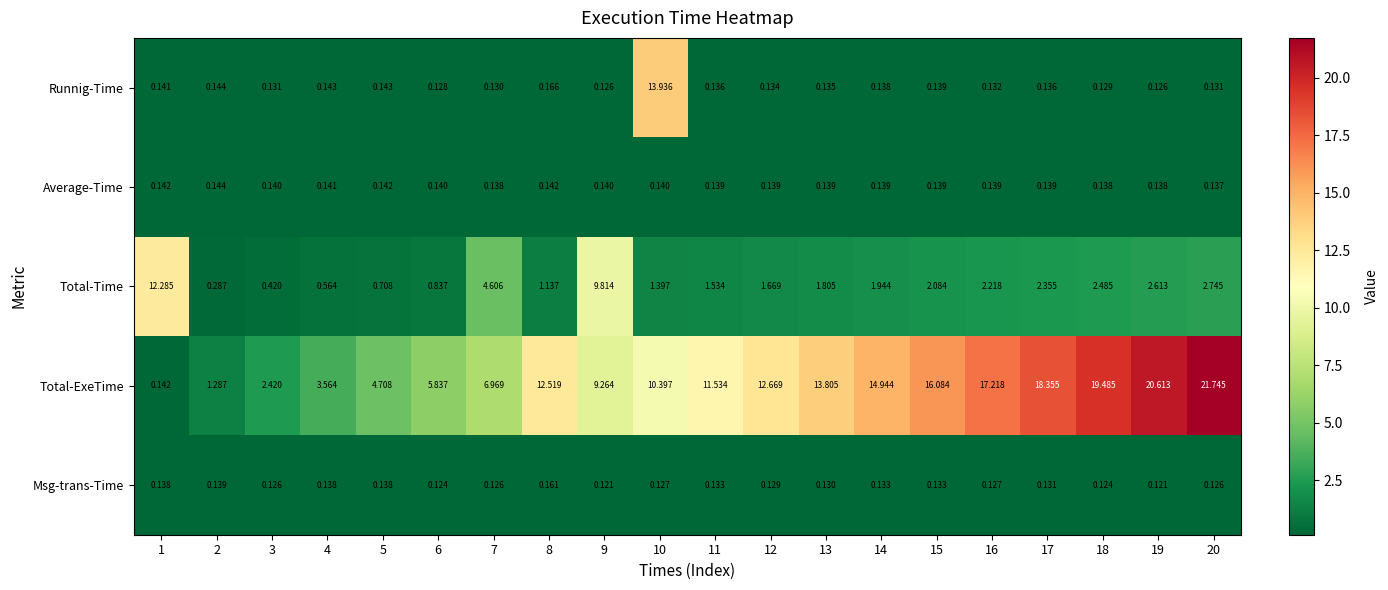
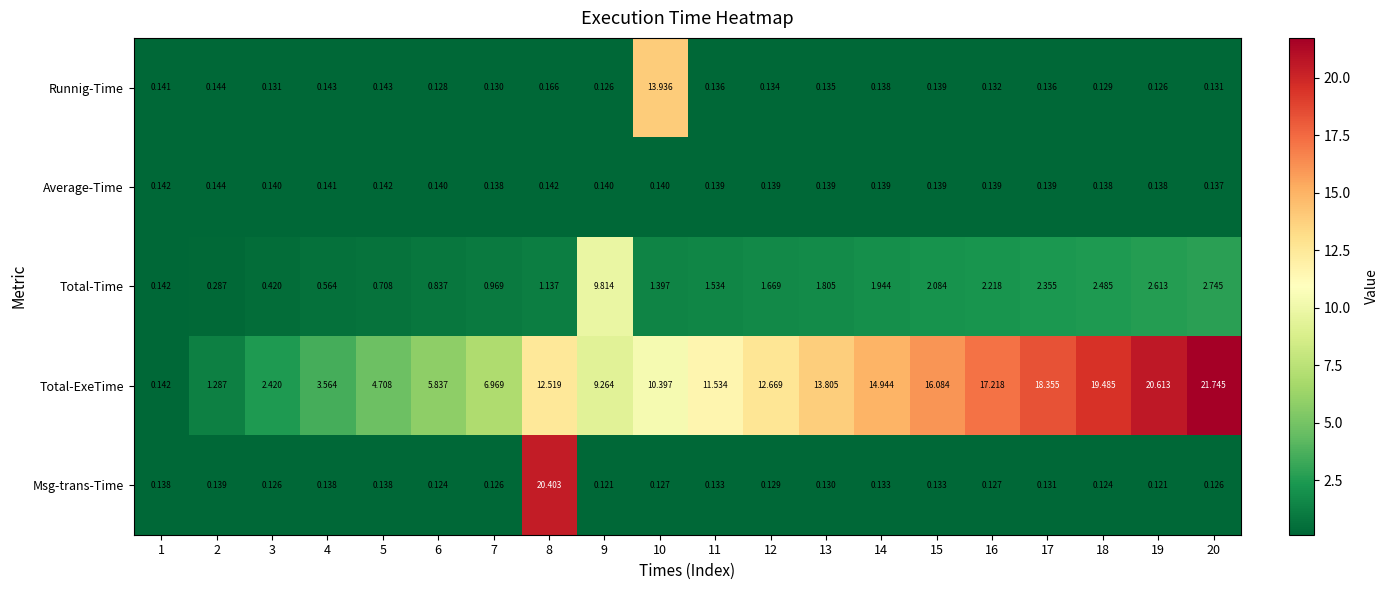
  {
    "Runnig-Time": {
      "1": 0.141,
      "2": 0.144,
      "3": 0.131,
      "4": 0.143,
      "5": 0.143,
      "6": 0.128,
      "7": 0.130,
      "8": 0.166,
      "9": 0.126,
      "10": 13.936,
      "11": 0.136,
      "12": 0.134,
      "13": 0.135,
      "14": 0.138,
      "15": 0.139,
      "16": 0.132,
      "17": 0.136,
      "18": 0.129,
      "19": 0.126,
      "20": 0.131
    },
    "Average-Time": {
      "1": 0.142,
      "2": 0.144,
      "3": 0.140,
      "4": 0.141,
      "5": 0.142,
      "6": 0.140,
      "7": 0.138,
      "8": 0.142,
      "9": 0.140,
      "10": 0.140,
      "11": 0.139,
      "12": 0.139,
      "13": 0.139,
      "14": 0.139,
      "15": 0.139,
      "16": 0.139,
      "17": 0.139,
      "18": 0.138,
      "19": 0.138,
      "20": 0.137
    },
    "Total-Time": {
-     "1": 12.285,
+     "1": 0.142,
      "2": 0.287,
      "3": 0.420,
      "4": 0.564,
      "5": 0.708,
      "6": 0.837,
-     "7": 4.606,
+     "7": 0.969,
      "8": 1.137,
      "9": 9.814,
      "10": 1.397,
      "11": 1.534,
      "12": 1.669,
      "13": 1.805,
      "14": 1.944,
      "15": 2.084,
      "16": 2.218,
      "17": 2.355,
      "18": 2.485,
      "19": 2.613,
      "20": 2.745
    },
    "Total-ExeTime": {
      "1": 0.142,
      "2": 1.287,
      "3": 2.420,
      "4": 3.564,
      "5": 4.708,
      "6": 5.837,
      "7": 6.969,
      "8": 12.519,
      "9": 9.264,
      "10": 10.397,
      "11": 11.534,
      "12": 12.669,
      "13": 13.805,
      "14": 14.944,
      "15": 16.084,
      "16": 17.218,
      "17": 18.355,
      "18": 19.485,
      "19": 20.613,
      "20": 21.745
    },
    "Msg-trans-Time": {
      "1": 0.138,
      "2": 0.139,
      "3": 0.126,
      "4": 0.138,
      "5": 0.138,
      "6": 0.124,
      "7": 0.126,
-     "8": 0.161,
+     "8": 20.403,
      "9": 0.121,
      "10": 0.127,
      "11": 0.133,
      "12": 0.129,
      "13": 0.130,
      "14": 0.133,
      "15": 0.133,
      "16": 0.127,
      "17": 0.131,
      "18": 0.124,
      "19": 0.121,
      "20": 0.126
    }
  }
